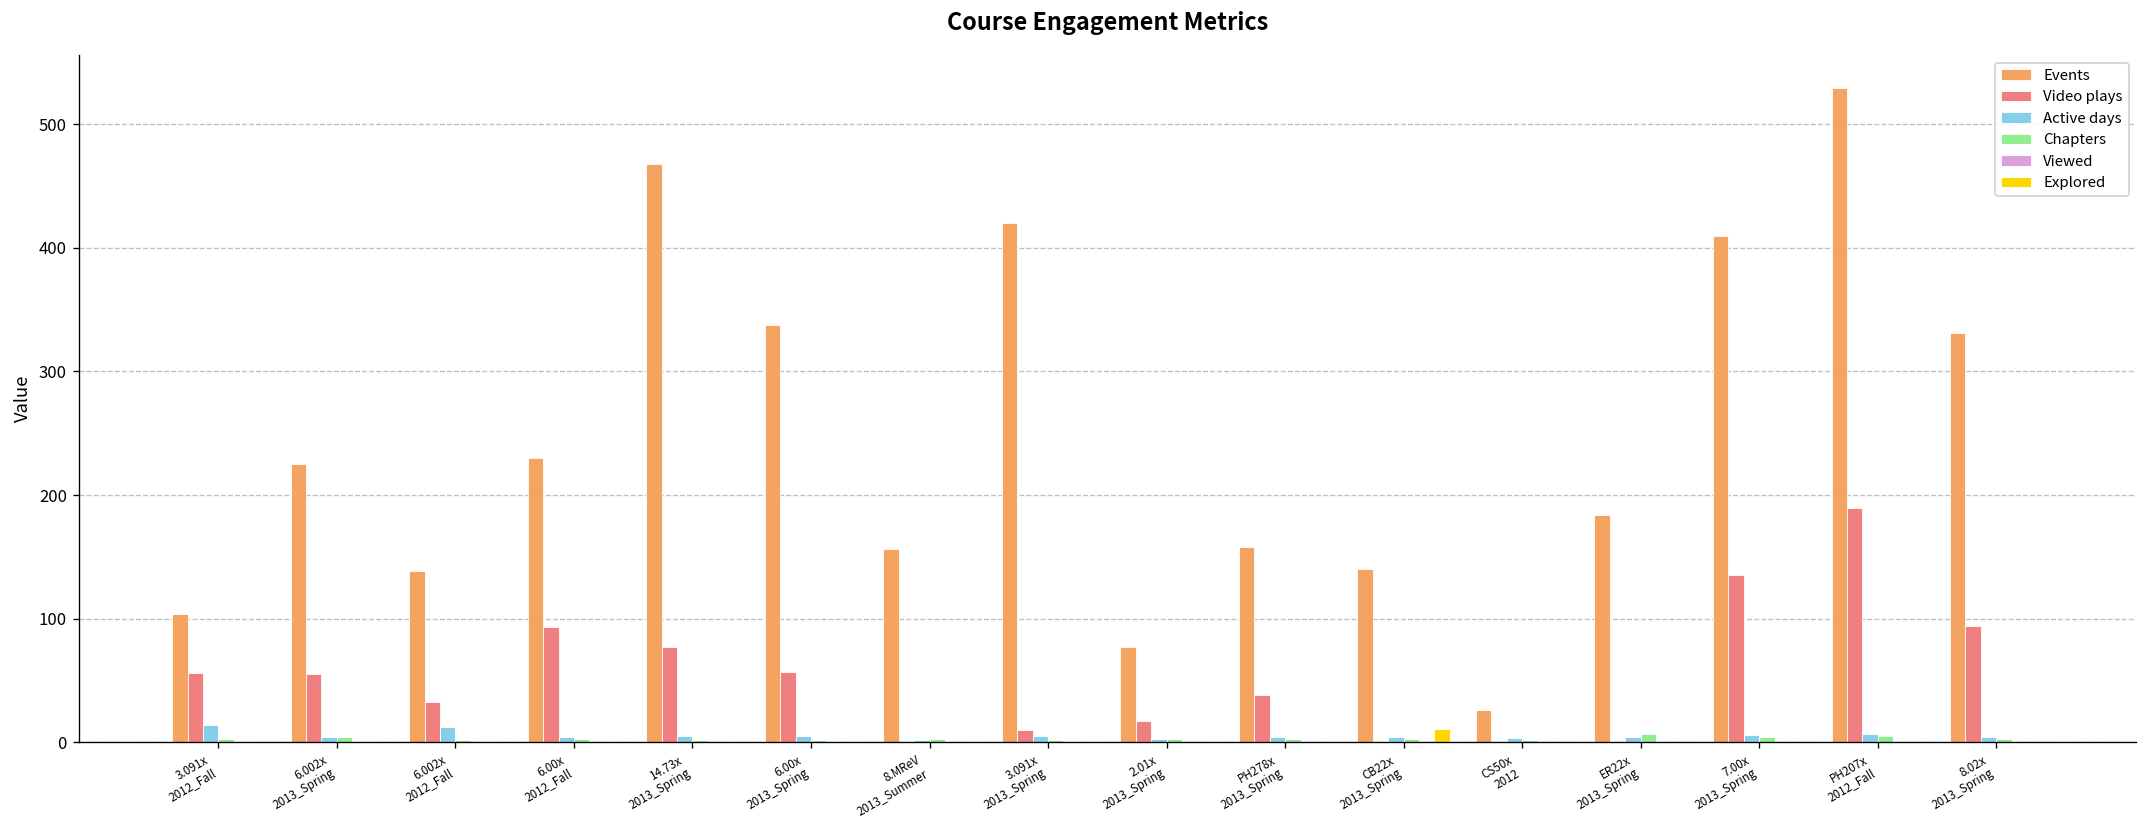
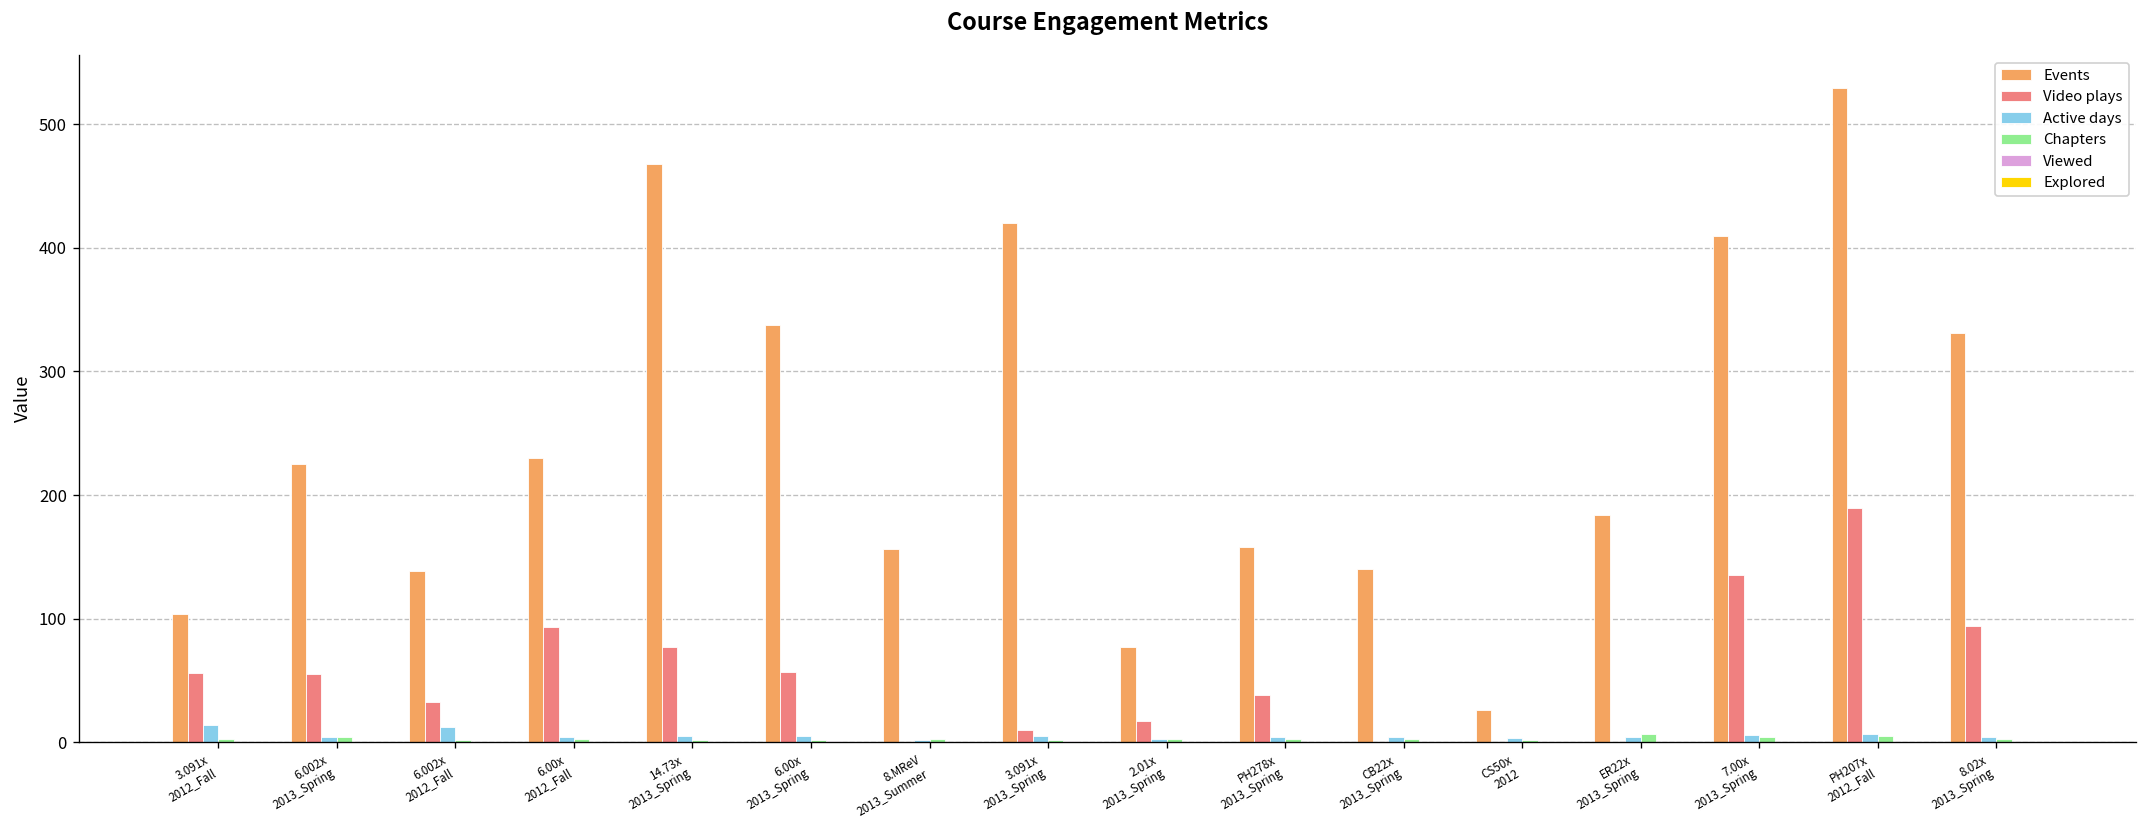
  {
    "Active days": {
      "3.091x 2012_Fall": 14,
      "6.002x 2013_Spring": 4,
      "6.002x 2012_Fall": 13,
      "6.00x 2012_Fall": 4,
      "14.73x 2013_Spring": 5,
      "6.00x 2013_Spring": 5,
      "3.091x 2013_Spring": 5,
      "2.01x 2013_Spring": 2,
      "PH278x 2013_Spring": 4,
      "CB22x 2013_Spring": 4,
      "CS50x 2012": 4,
      "ER22x 2013_Spring": 4,
      "7.00x 2013_Spring": 5,
      "PH207x 2012_Fall": 7,
      "8.02x 2013_Spring": 5
    },
    "Chapters": {
      "3.091x 2012_Fall": 3,
      "6.002x 2013_Spring": 4,
      "6.00x 2012_Fall": 3,
      "8.MReV 2013_Summer": 3,
      "2.01x 2013_Spring": 3,
      "PH278x 2013_Spring": 3,
      "CB22x 2013_Spring": 3,
      "ER22x 2013_Spring": 7,
      "7.00x 2013_Spring": 4,
      "PH207x 2012_Fall": 5
    },
    "Explored": {
      "6.00x 2013_Spring": 0,
      "8.MReV 2013_Summer": 0,
      "PH278x 2013_Spring": 0,
-     "CB22x 2013_Spring": 11,
+     "CB22x 2013_Spring": 0,
      "ER22x 2013_Spring": 0,
      "8.02x 2013_Spring": 0
    }
  }
